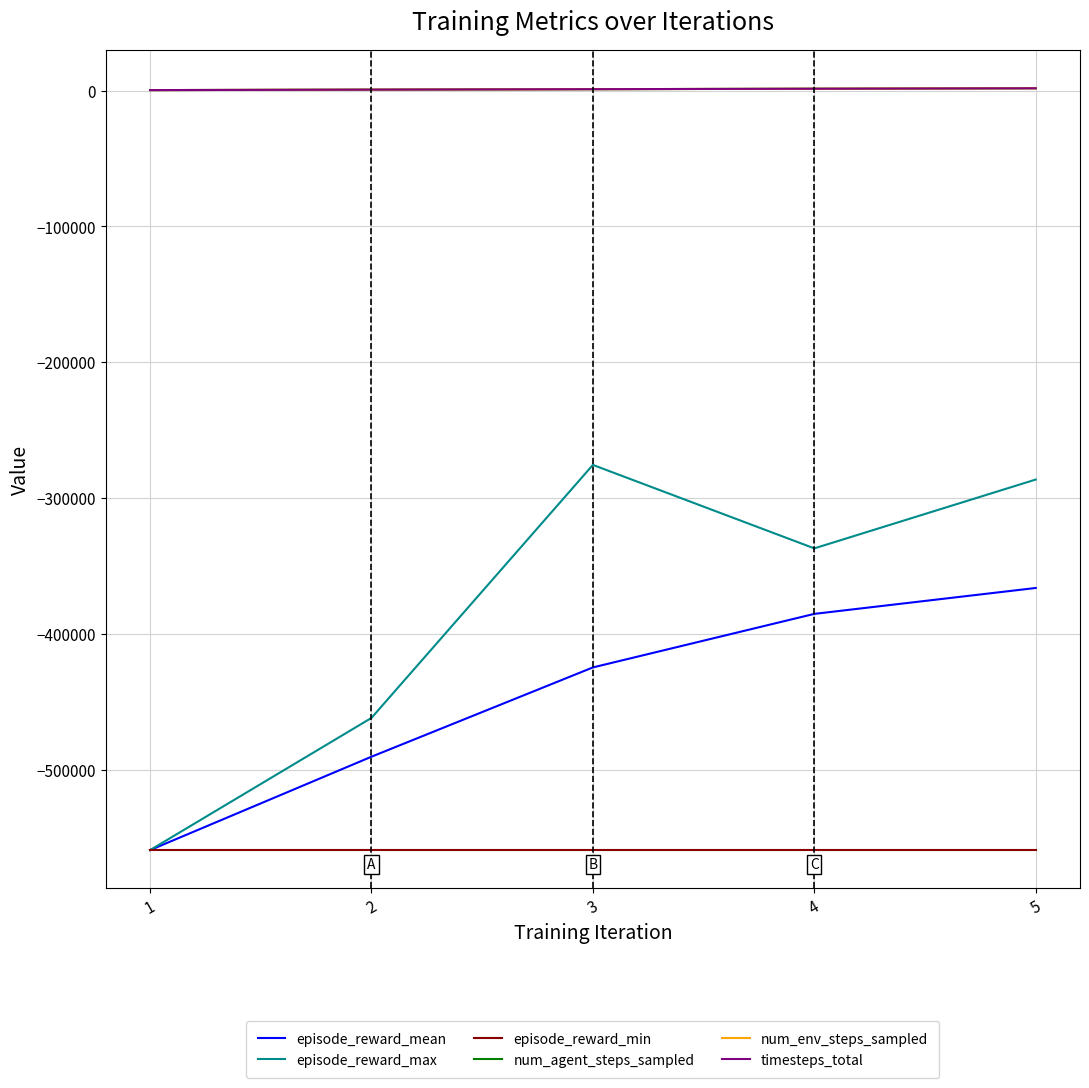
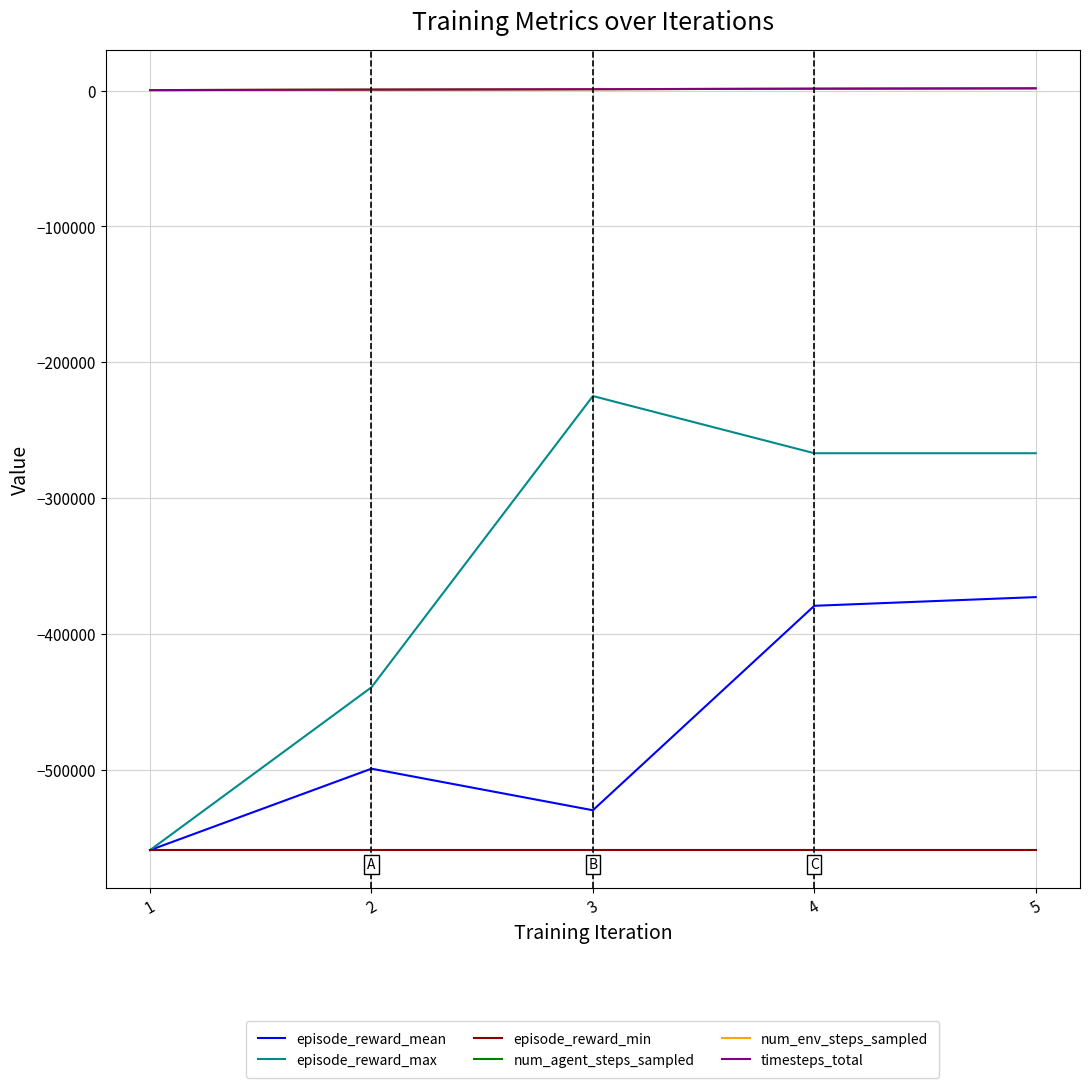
  {
    "episode_reward_mean": {
-     "2": -490000,
-     "3": -425000,
-     "4": -385000,
-     "5": -366000
+     "2": -499000,
+     "3": -530000,
+     "4": -379000,
+     "5": -373000
    },
    "episode_reward_max": {
-     "2": -462000,
-     "3": -276000,
-     "4": -337000,
-     "5": -286000
+     "2": -439000,
+     "3": -225000,
+     "4": -267000,
+     "5": -267000
    },
    "episode_reward_min": {
      "2": -559000,
      "3": -559000,
      "4": -559000,
      "5": -559000
    },
    "timesteps_total": {
      "1": 0,
      "2": 1000,
      "3": 1000,
      "4": 1000,
      "5": 2000
    }
  }
